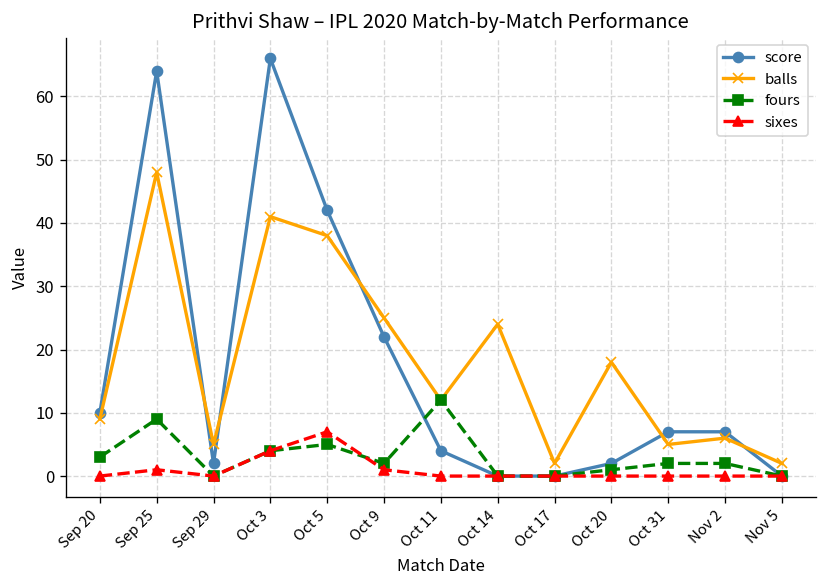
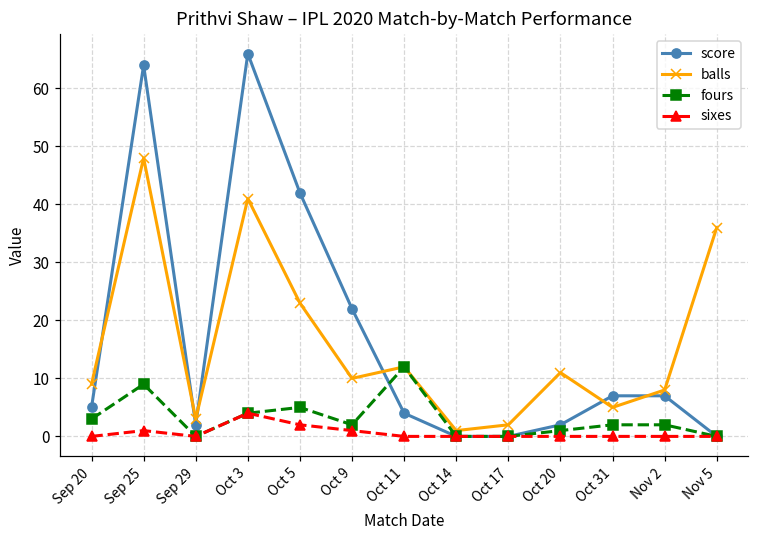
  {
    "score": {
-     "Sep 20": 10,
+     "Sep 20": 5,
      "Sep 25": 64,
      "Sep 29": 2,
      "Oct 3": 66,
      "Oct 5": 42,
      "Oct 9": 22,
      "Oct 11": 4,
      "Oct 20": 2,
      "Oct 31": 7,
      "Nov 2": 7
    },
    "balls": {
      "Sep 20": 9,
      "Sep 25": 48,
-     "Sep 29": 5,
+     "Sep 29": 3,
      "Oct 3": 41,
-     "Oct 5": 38,
-     "Oct 9": 25,
-     "Oct 14": 24,
+     "Oct 5": 23,
+     "Oct 9": 10,
+     "Oct 14": 1,
      "Oct 17": 2,
-     "Oct 20": 18,
+     "Oct 20": 11,
      "Oct 31": 5,
-     "Nov 2": 6,
-     "Nov 5": 2
+     "Nov 2": 8,
+     "Nov 5": 36
    },
    "fours": {
      "Sep 20": 3,
      "Sep 25": 9,
      "Oct 5": 5,
      "Oct 9": 2,
      "Oct 20": 1,
      "Oct 31": 2,
      "Nov 2": 2
    },
    "sixes": {
      "Sep 20": 0,
      "Sep 25": 1,
-     "Oct 5": 7,
+     "Oct 5": 2,
      "Oct 9": 1,
      "Oct 11": 0,
      "Oct 20": 0,
      "Oct 31": 0,
      "Nov 2": 0
    }
  }
